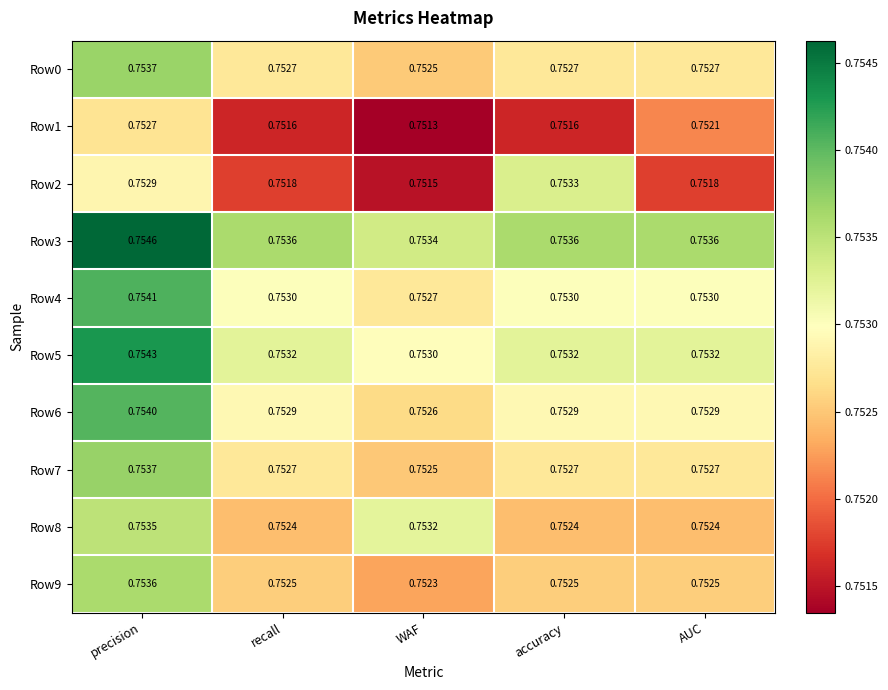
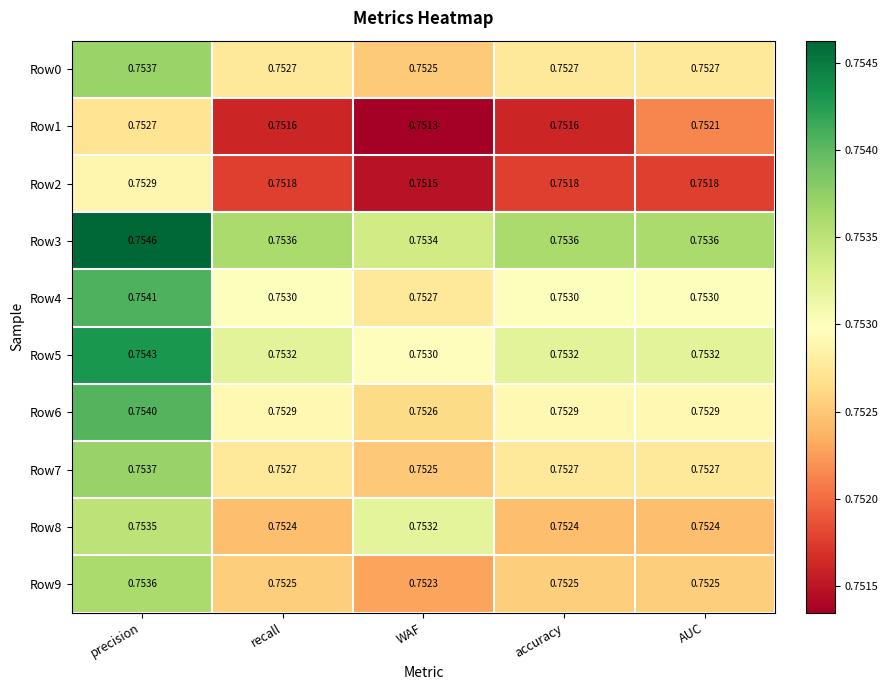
  {
    "Row0": {
      "precision": 0.7537,
      "recall": 0.7527,
      "WAF": 0.7525,
      "accuracy": 0.7527,
      "AUC": 0.7527
    },
    "Row1": {
      "precision": 0.7527,
      "recall": 0.7516,
      "WAF": 0.7513,
      "accuracy": 0.7516,
      "AUC": 0.7521
    },
    "Row2": {
      "precision": 0.7529,
      "recall": 0.7518,
      "WAF": 0.7515,
-     "accuracy": 0.7533,
+     "accuracy": 0.7518,
      "AUC": 0.7518
    },
    "Row3": {
      "precision": 0.7546,
      "recall": 0.7536,
      "WAF": 0.7534,
      "accuracy": 0.7536,
      "AUC": 0.7536
    },
    "Row4": {
      "precision": 0.7541,
      "recall": 0.7530,
      "WAF": 0.7527,
      "accuracy": 0.7530,
      "AUC": 0.7530
    },
    "Row5": {
      "precision": 0.7543,
      "recall": 0.7532,
      "WAF": 0.7530,
      "accuracy": 0.7532,
      "AUC": 0.7532
    },
    "Row6": {
      "precision": 0.7540,
      "recall": 0.7529,
      "WAF": 0.7526,
      "accuracy": 0.7529,
      "AUC": 0.7529
    },
    "Row7": {
      "precision": 0.7537,
      "recall": 0.7527,
      "WAF": 0.7525,
      "accuracy": 0.7527,
      "AUC": 0.7527
    },
    "Row8": {
      "precision": 0.7535,
      "recall": 0.7524,
      "WAF": 0.7532,
      "accuracy": 0.7524,
      "AUC": 0.7524
    },
    "Row9": {
      "precision": 0.7536,
      "recall": 0.7525,
      "WAF": 0.7523,
      "accuracy": 0.7525,
      "AUC": 0.7525
    }
  }
